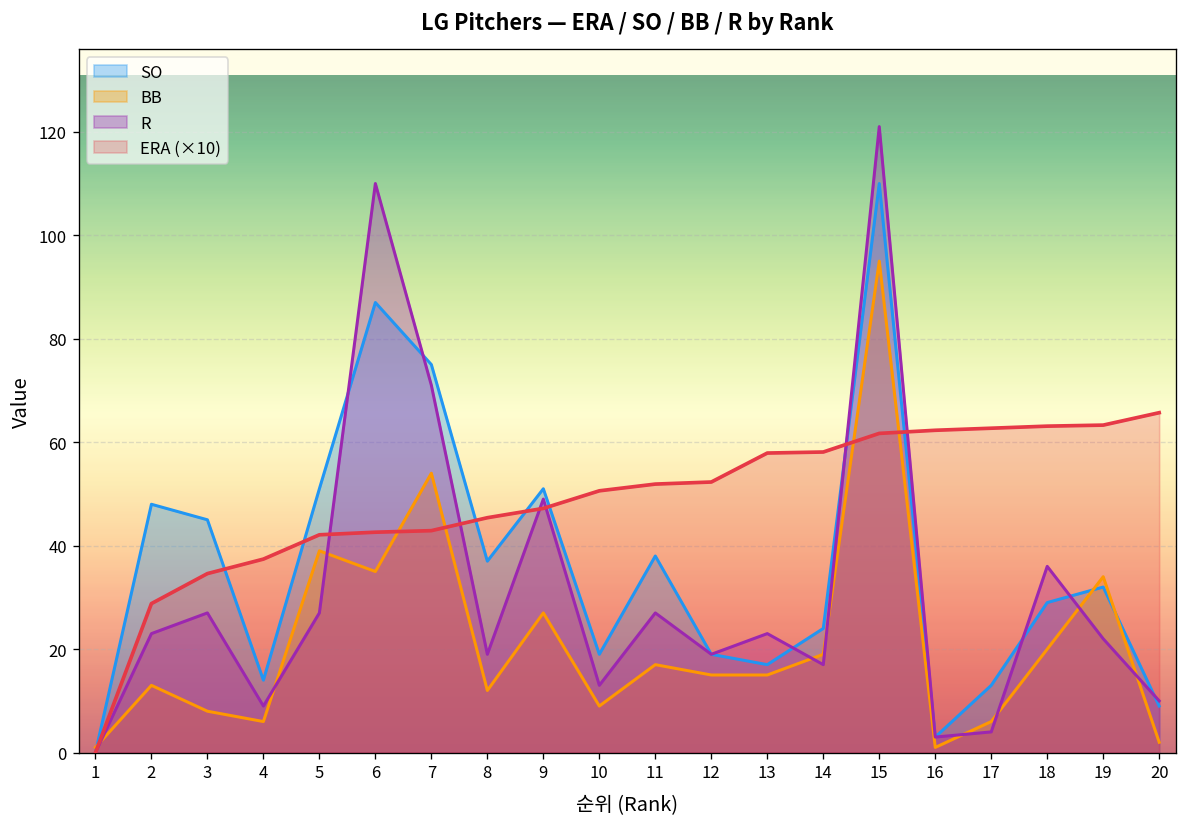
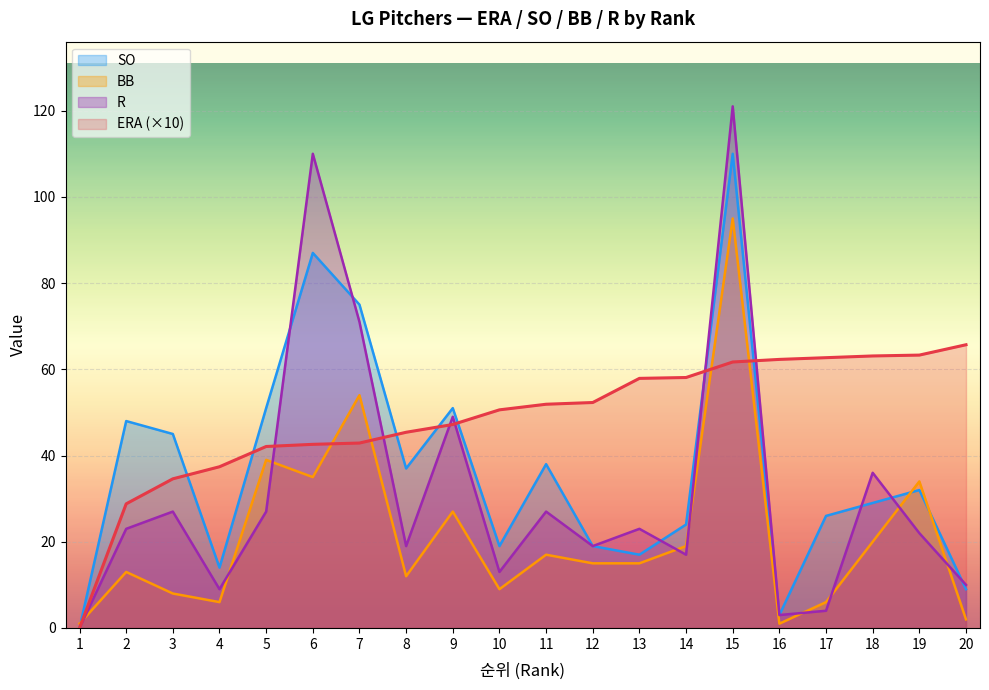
  {
    "SO": {
      "2": 48,
      "3": 45,
      "4": 14,
      "5": 51,
      "6": 87,
      "7": 75,
      "8": 37,
      "9": 51,
      "10": 19,
      "11": 38,
      "13": 17,
      "14": 24,
      "15": 110,
-     "17": 13,
+     "17": 26,
      "18": 29,
      "19": 32,
      "20": 9
    },
    "BB": {
      "1": 1,
      "2": 13,
      "3": 8,
      "4": 6,
      "5": 39,
      "6": 35,
      "7": 54,
      "8": 12,
      "9": 27,
      "10": 9,
      "11": 17,
      "12": 15,
      "13": 15,
      "14": 19,
      "15": 95,
      "16": 1,
      "17": 6,
      "18": 20,
      "19": 34,
      "20": 2
    },
    "R": {
      "2": 23,
      "3": 27,
      "4": 9,
      "5": 27,
      "6": 110,
      "7": 71,
      "8": 19,
      "9": 49,
      "10": 13,
      "11": 27,
      "13": 23,
      "14": 17,
      "15": 121,
      "17": 4,
      "18": 36,
      "19": 22,
      "20": 10
    },
    "ERA (×10)": {
      "2": 29,
      "3": 35,
      "4": 37,
      "5": 42,
      "6": 43,
      "7": 43,
      "8": 45,
      "9": 47,
      "10": 51,
      "11": 52,
      "12": 52,
      "13": 58,
      "14": 58,
      "15": 62,
      "16": 62,
      "17": 63,
      "18": 63,
      "19": 63,
      "20": 66
    }
  }
